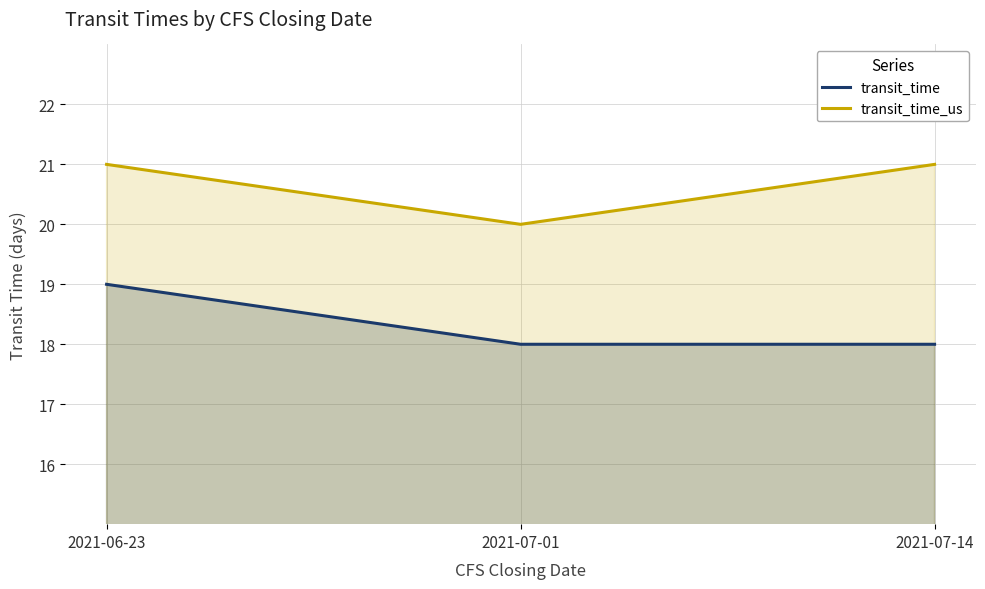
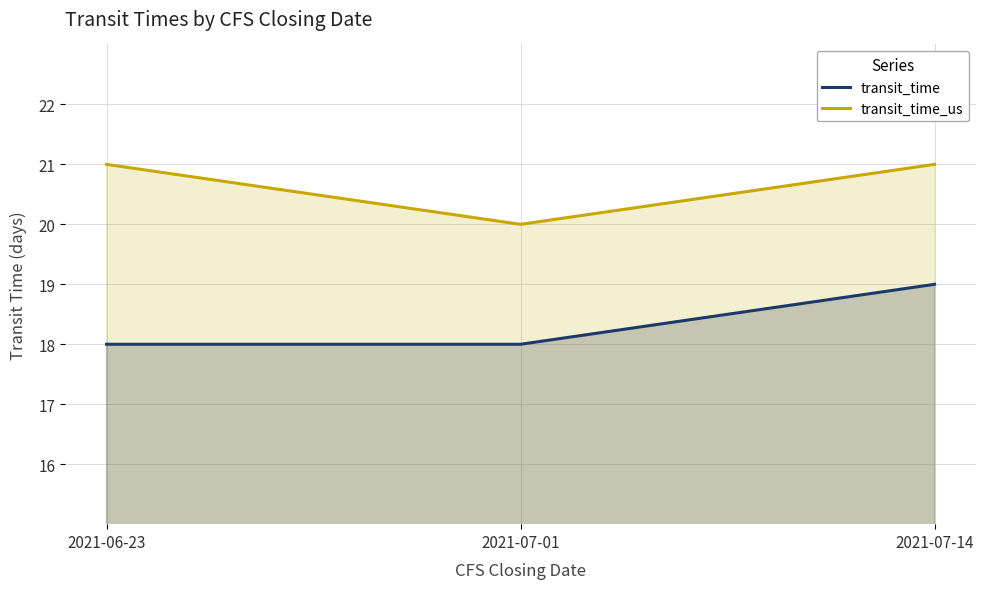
  {
    "transit_time": {
-     "2021-06-23": 19,
+     "2021-06-23": 18,
      "2021-07-01": 18,
-     "2021-07-14": 18
+     "2021-07-14": 19
    },
    "transit_time_us": {
      "2021-06-23": 21,
      "2021-07-01": 20,
      "2021-07-14": 21
    }
  }
